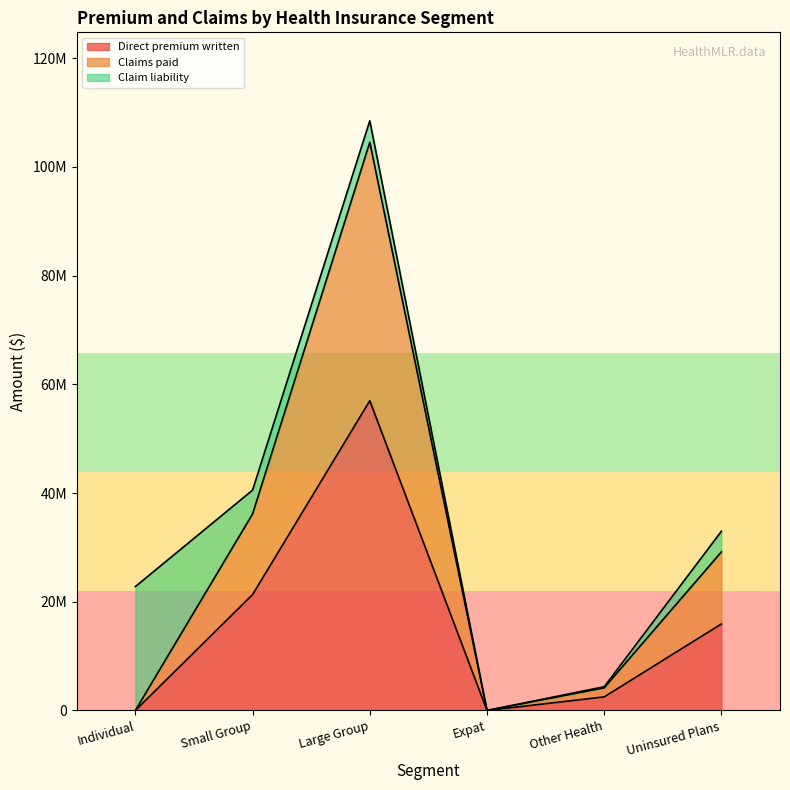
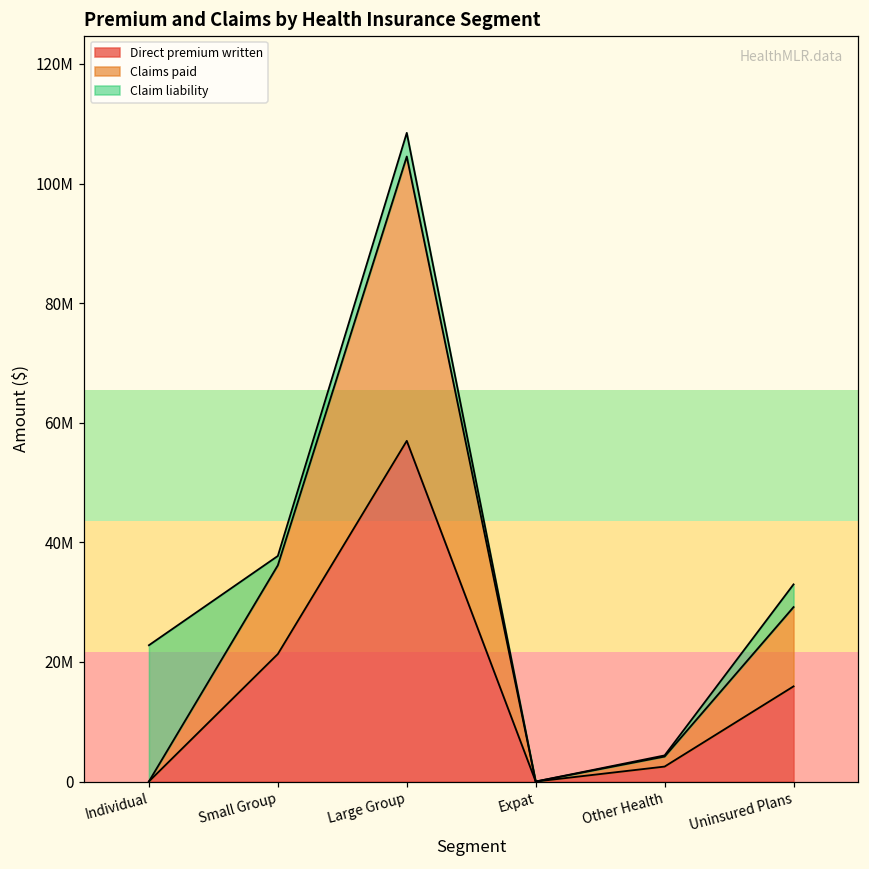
  {
    "Claim liability": {
      "Individual": 23000000,
-     "Small Group": 4000000,
+     "Small Group": 2000000,
      "Large Group": 4000000,
      "Uninsured Plans": 4000000
    }
  }
